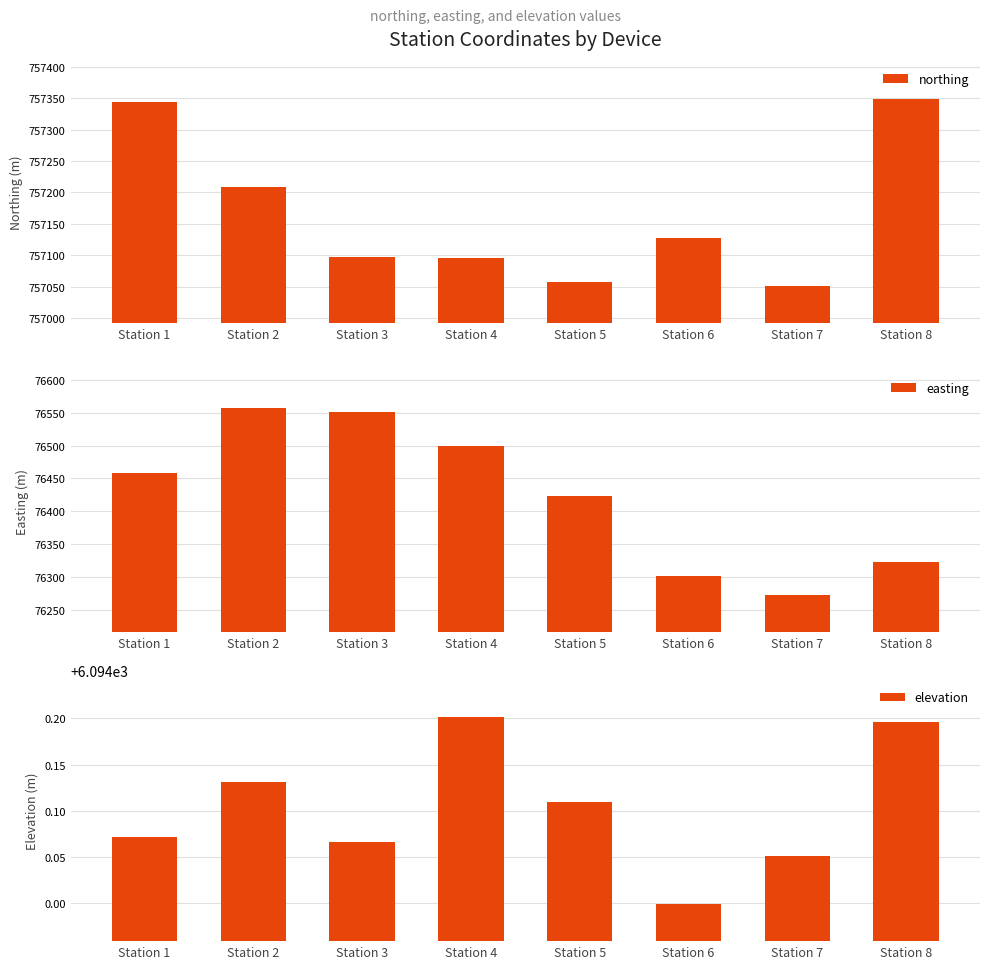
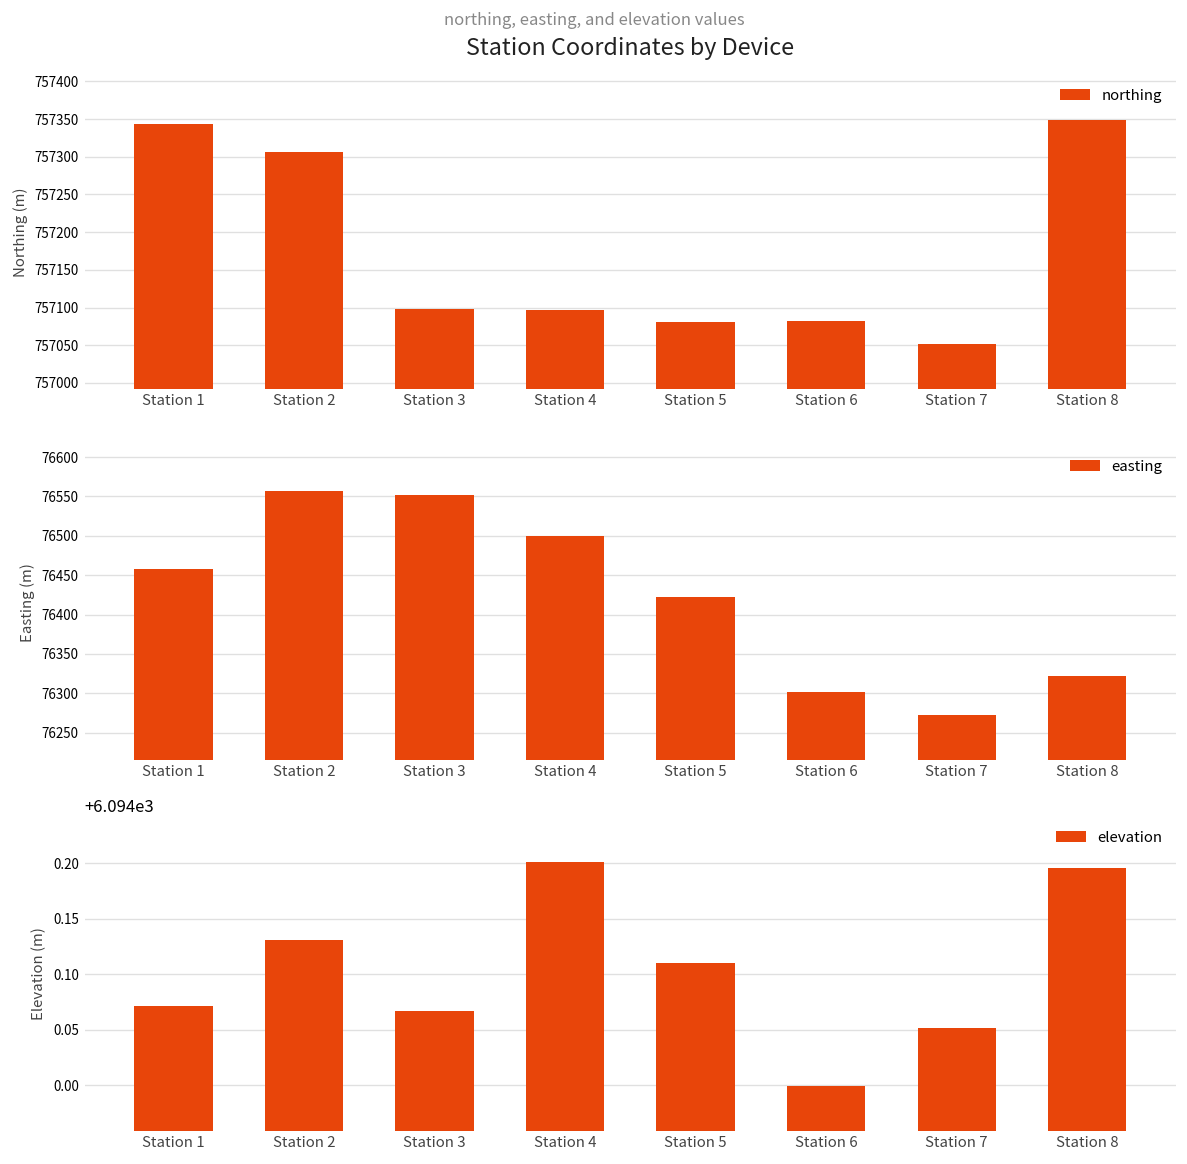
  {
    "Station Coordinates by Device": {
      "Station 1": 757340,
-     "Station 2": 757210,
+     "Station 2": 757310,
      "Station 3": 757100,
      "Station 4": 757100,
-     "Station 5": 757060,
-     "Station 6": 757130,
+     "Station 5": 757080,
+     "Station 6": 757080,
      "Station 7": 757050,
      "Station 8": 757350
    }
  }
